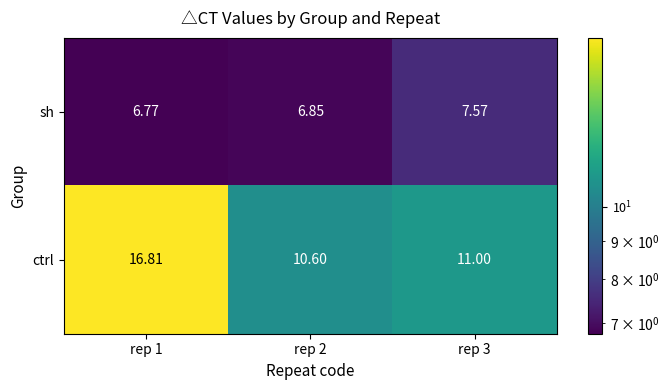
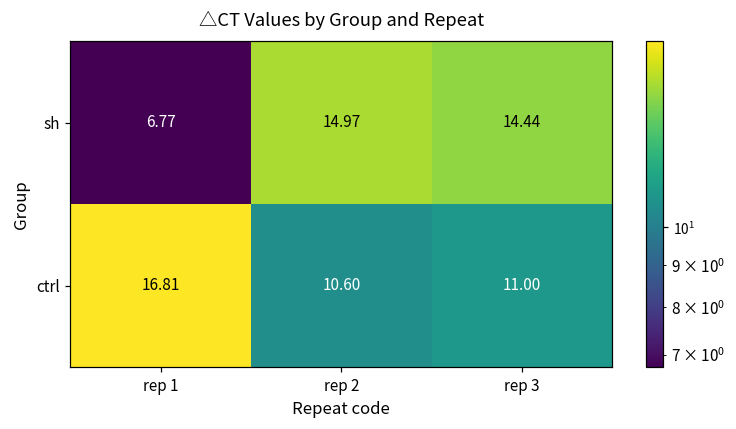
  {
    "sh": {
      "rep 1": 6.77,
-     "rep 2": 6.85,
-     "rep 3": 7.57
+     "rep 2": 14.97,
+     "rep 3": 14.44
    },
    "ctrl": {
      "rep 1": 16.81,
      "rep 2": 10.60,
      "rep 3": 11.00
    }
  }
